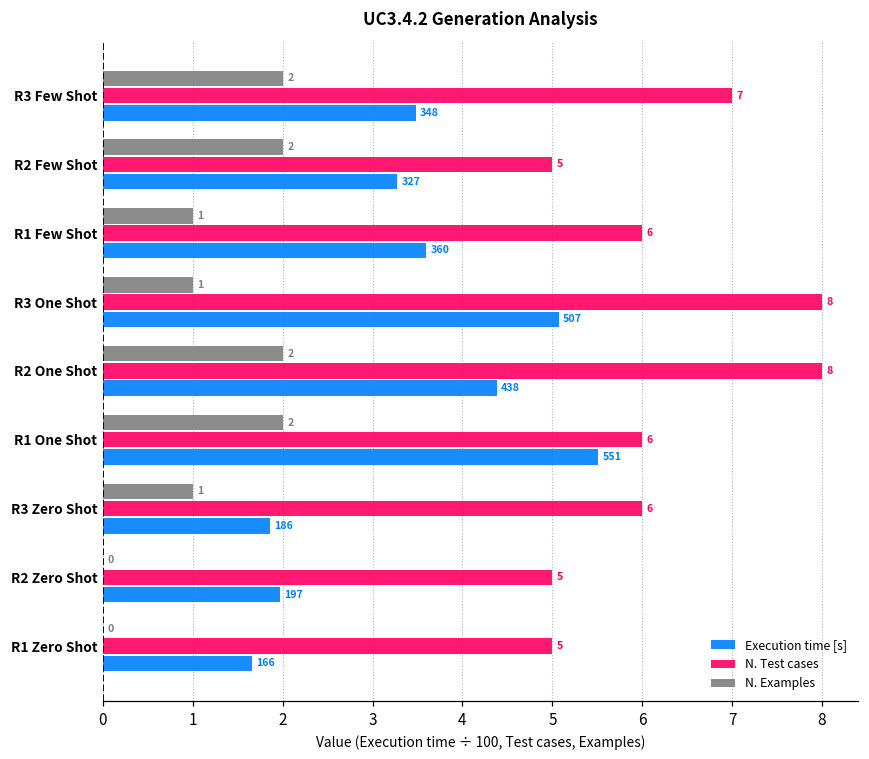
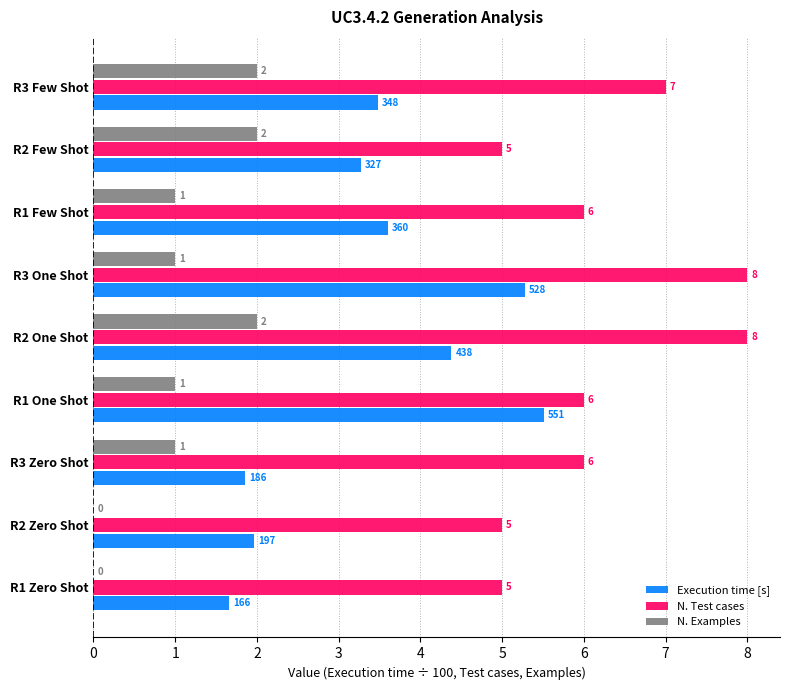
  {
    "Execution time [s]": {
-     "R3 One Shot": 507
+     "R3 One Shot": 528
    },
    "N. Test cases": {
      "R3 Few Shot": 7,
      "R2 Few Shot": 5,
      "R1 Few Shot": 6,
      "R3 One Shot": 8,
      "R2 One Shot": 8,
      "R1 One Shot": 6,
      "R3 Zero Shot": 6,
      "R2 Zero Shot": 5,
      "R1 Zero Shot": 5
    },
    "N. Examples": {
      "R3 Few Shot": 2,
      "R2 Few Shot": 2,
      "R1 Few Shot": 1,
      "R3 One Shot": 1,
      "R2 One Shot": 2,
-     "R1 One Shot": 2,
+     "R1 One Shot": 1,
      "R3 Zero Shot": 1,
      "R2 Zero Shot": 0,
      "R1 Zero Shot": 0
    }
  }
